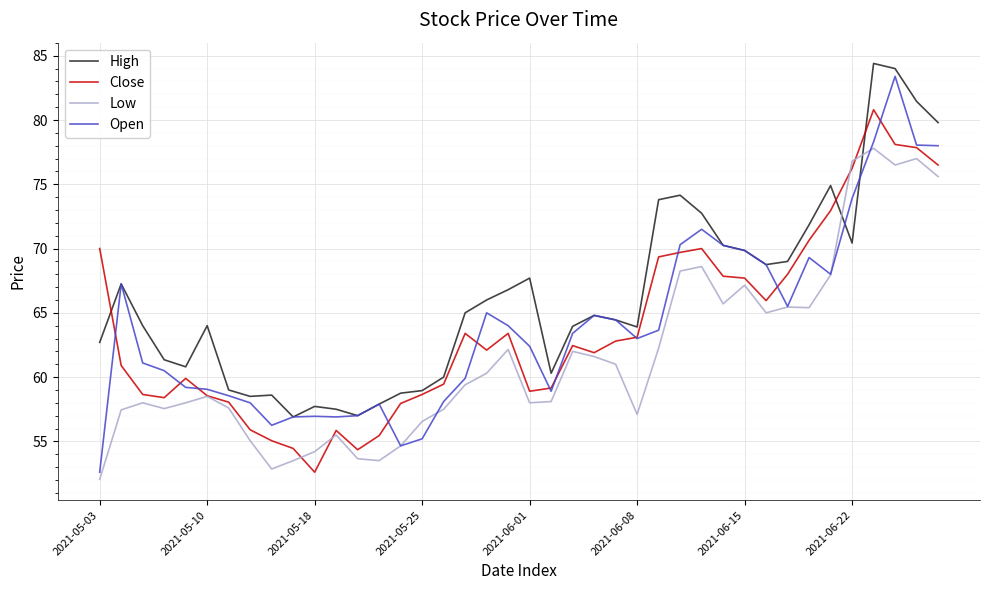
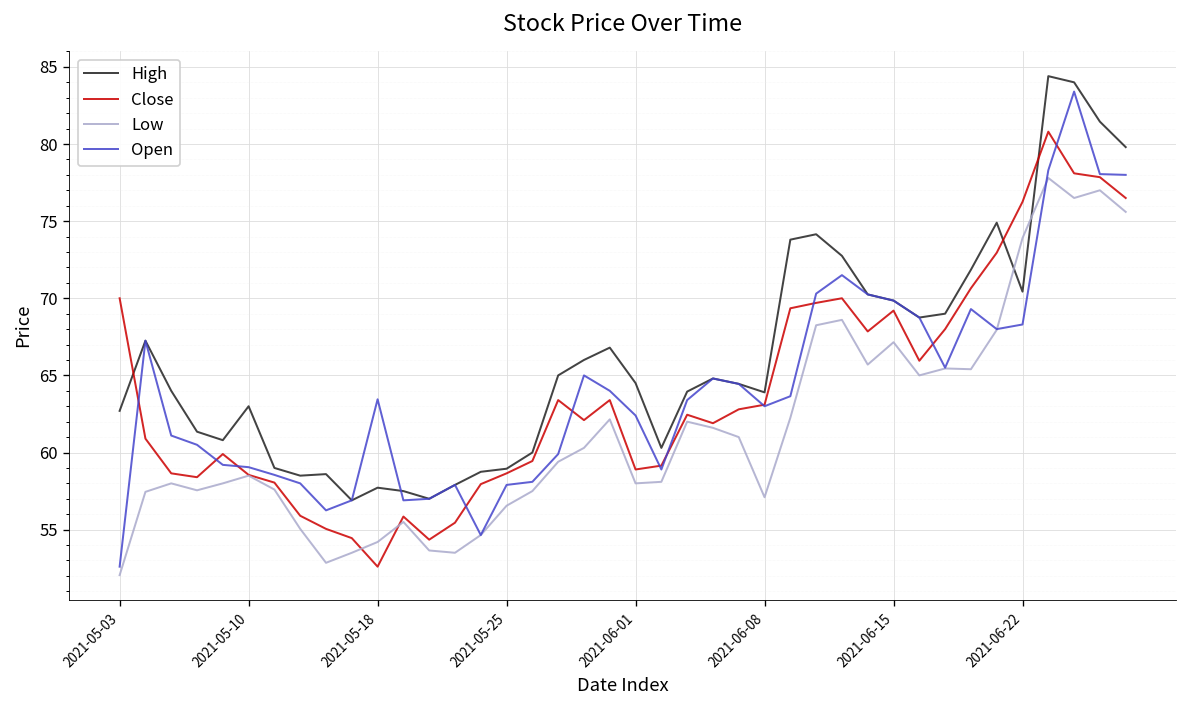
  {
    "High": {
      "2021-05-03": 62.7,
-     "2021-05-10": 64,
+     "2021-05-10": 63,
      "2021-05-18": 57.7,
      "2021-05-25": 59.0,
-     "2021-06-01": 67.7,
+     "2021-06-01": 64.5,
      "2021-06-08": 63.9,
      "2021-06-22": 70.4
    },
    "Close": {
      "2021-05-03": 70.0,
      "2021-05-18": 52.6,
      "2021-05-25": 58.7,
      "2021-06-01": 58.9,
-     "2021-06-15": 67.7,
+     "2021-06-15": 69.2,
      "2021-06-22": 76.3
    },
    "Low": {
      "2021-05-03": 52.1,
      "2021-05-18": 54.2,
      "2021-05-25": 56.6,
      "2021-06-01": 58.0,
      "2021-06-08": 57.1,
      "2021-06-15": 67.2,
-     "2021-06-22": 76.8
+     "2021-06-22": 73.9
    },
    "Open": {
      "2021-05-03": 52.6,
      "2021-05-10": 59.1,
-     "2021-05-18": 57.0,
-     "2021-05-25": 55.2,
+     "2021-05-18": 63.5,
+     "2021-05-25": 57.9,
      "2021-06-01": 62.4,
-     "2021-06-22": 73.9
+     "2021-06-22": 68.3
    }
  }
